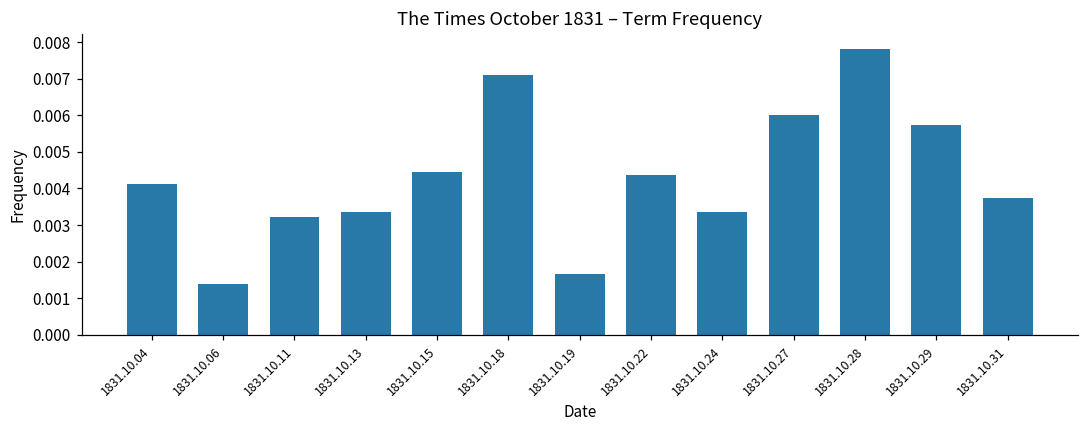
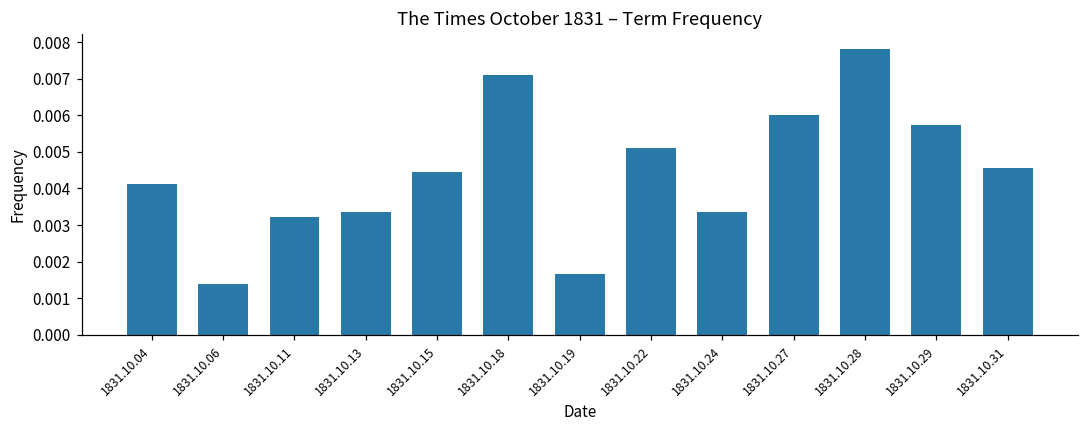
  {
    "1831.10.04": 0.0041,
    "1831.10.06": 0.0014,
    "1831.10.11": 0.0032,
    "1831.10.13": 0.0034,
    "1831.10.15": 0.0045,
    "1831.10.18": 0.0071,
    "1831.10.19": 0.0017,
-   "1831.10.22": 0.0044,
+   "1831.10.22": 0.0051,
    "1831.10.24": 0.0033,
    "1831.10.27": 0.0060,
    "1831.10.28": 0.0078,
    "1831.10.29": 0.0057,
-   "1831.10.31": 0.0037
+   "1831.10.31": 0.0045
  }
